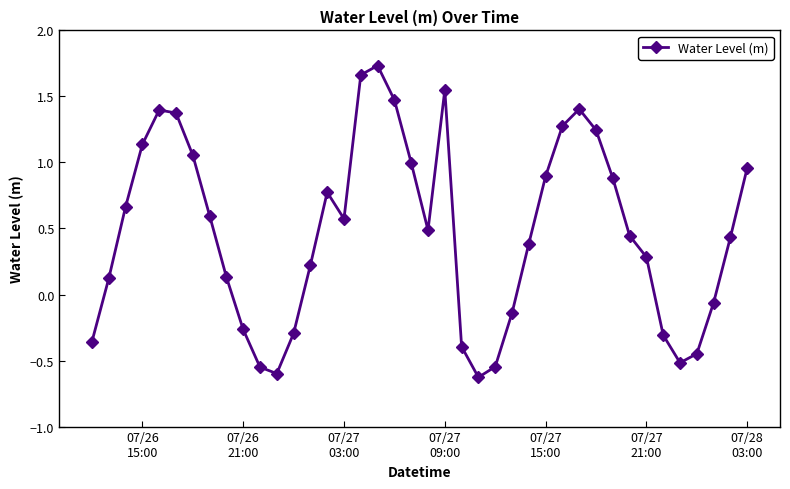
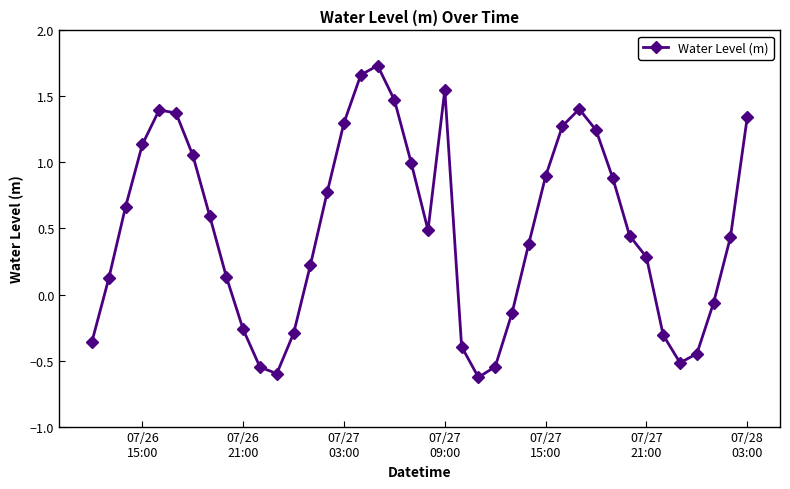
  {
    "07/26 15:00": 1.14,
    "07/26 21:00": -0.26,
-   "07/27 03:00": 0.57,
+   "07/27 03:00": 1.30,
    "07/27 09:00": 1.55,
    "07/27 15:00": 0.90,
    "07/27 21:00": 0.28,
-   "07/28 03:00": 0.96
+   "07/28 03:00": 1.34
  }
